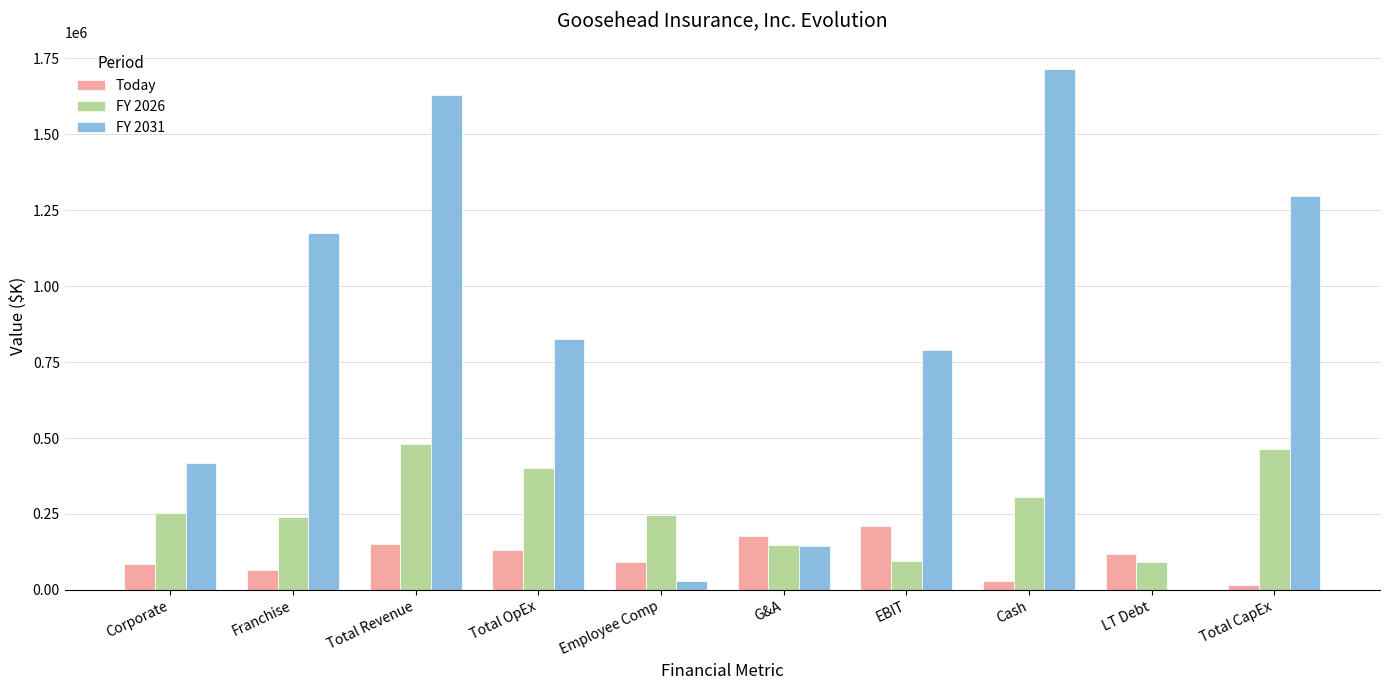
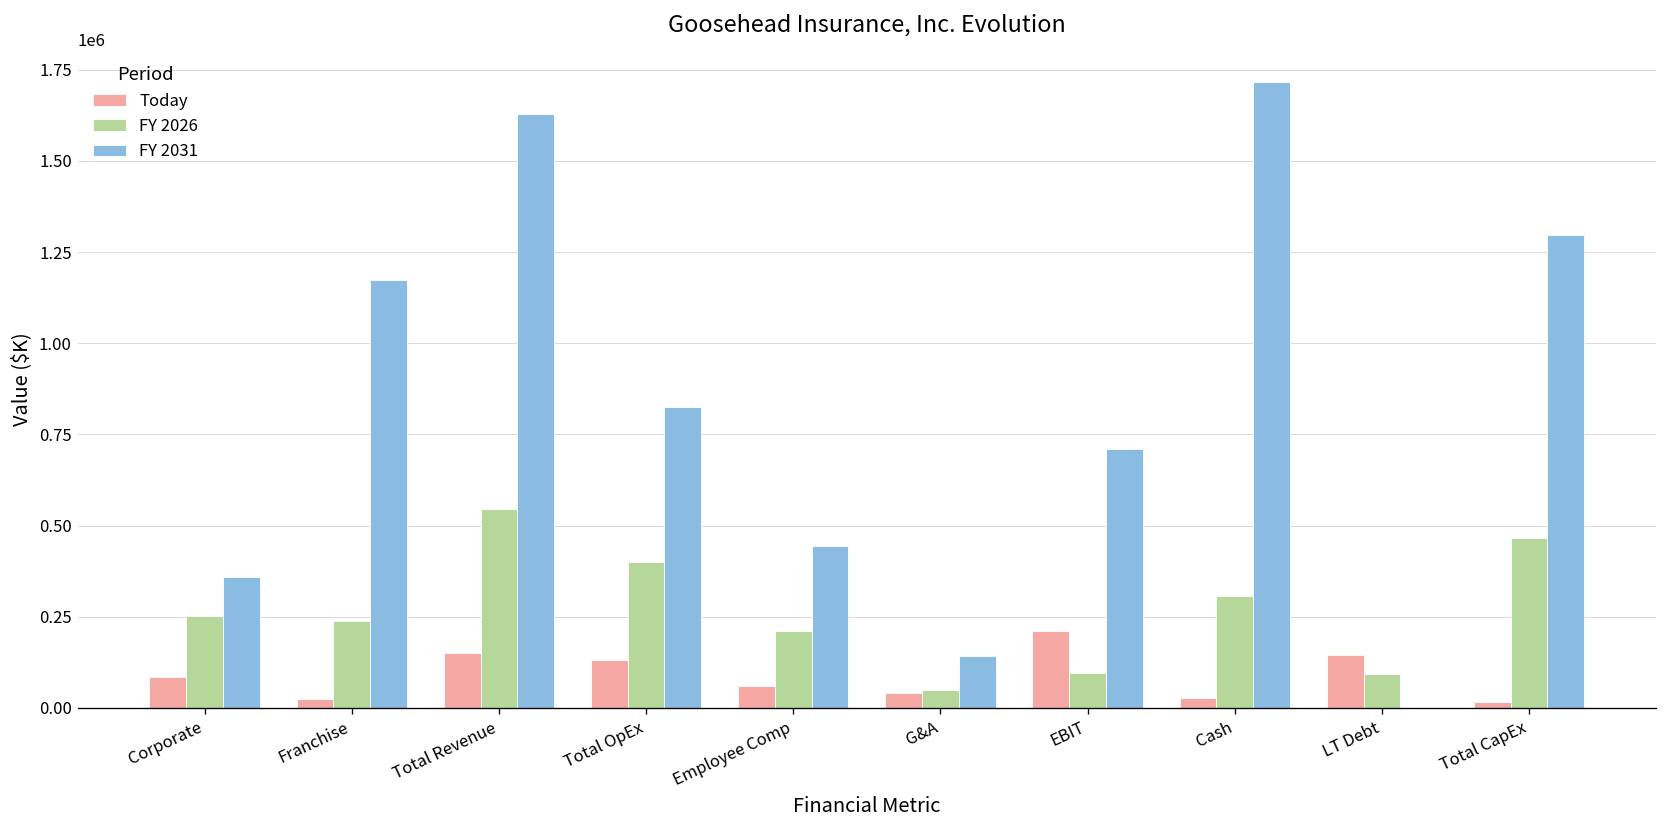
  {
    "Today": {
      "Corporate": 80000,
-     "Franchise": 70000,
+     "Franchise": 30000,
      "Total Revenue": 150000,
      "Total OpEx": 130000,
-     "Employee Comp": 90000,
-     "G&A": 180000,
+     "Employee Comp": 60000,
+     "G&A": 40000,
      "EBIT": 210000,
      "Cash": 30000,
-     "LT Debt": 120000,
+     "LT Debt": 150000,
      "Total CapEx": 20000
    },
    "FY 2026": {
      "Corporate": 250000,
      "Franchise": 240000,
-     "Total Revenue": 480000,
+     "Total Revenue": 550000,
      "Total OpEx": 400000,
-     "Employee Comp": 250000,
-     "G&A": 150000,
+     "Employee Comp": 210000,
+     "G&A": 50000,
      "EBIT": 100000,
      "Cash": 310000,
      "LT Debt": 90000,
      "Total CapEx": 460000
    },
    "FY 2031": {
-     "Corporate": 420000,
+     "Corporate": 360000,
      "Franchise": 1170000,
      "Total Revenue": 1630000,
      "Total OpEx": 830000,
-     "Employee Comp": 30000,
+     "Employee Comp": 440000,
      "G&A": 140000,
-     "EBIT": 790000,
+     "EBIT": 710000,
      "Cash": 1720000,
      "LT Debt": 0,
      "Total CapEx": 1300000
    }
  }
